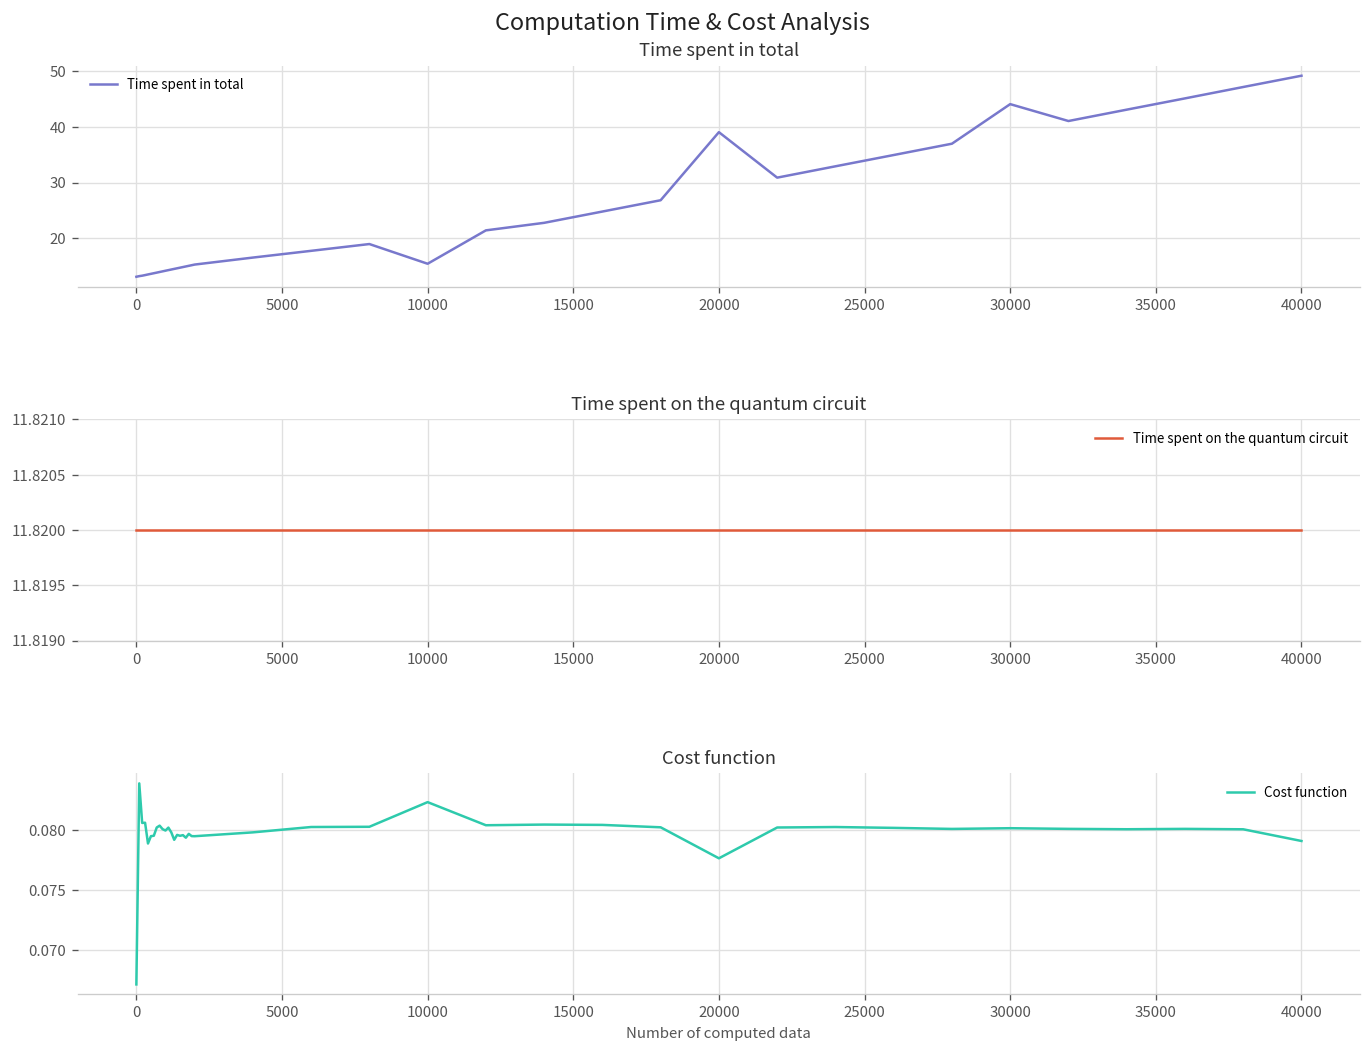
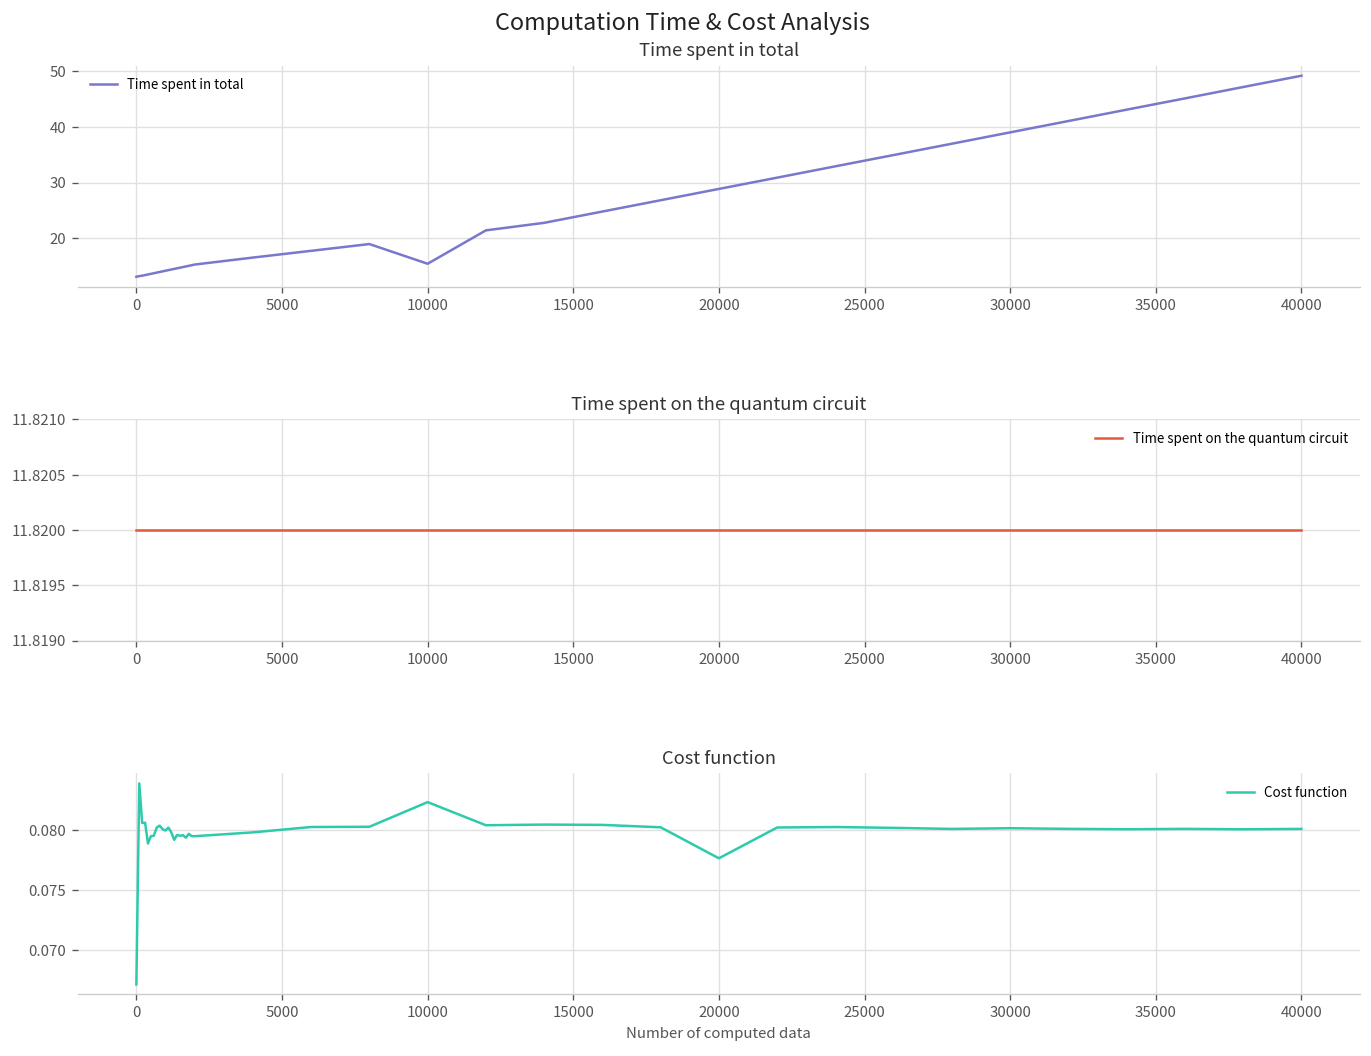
  {
    "Time spent in total": {
      "0": 13,
      "10000": 15,
-     "20000": 39,
-     "30000": 44,
+     "20000": 29,
+     "30000": 39,
      "40000": 49
    },
    "Time spent on the quantum circuit": {
      "0": 11.8200,
      "10000": 11.8200,
      "20000": 11.8200,
      "30000": 11.8200,
      "40000": 11.8200
    },
    "Cost function": {
      "0": 0.0672,
      "10000": 0.0823,
      "20000": 0.0777,
      "30000": 0.0802,
-     "40000": 0.0791
+     "40000": 0.0801
    }
  }
